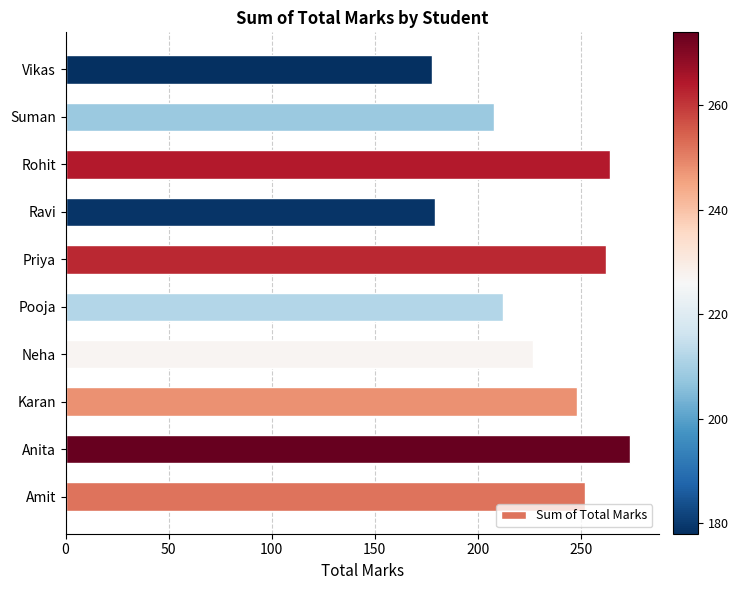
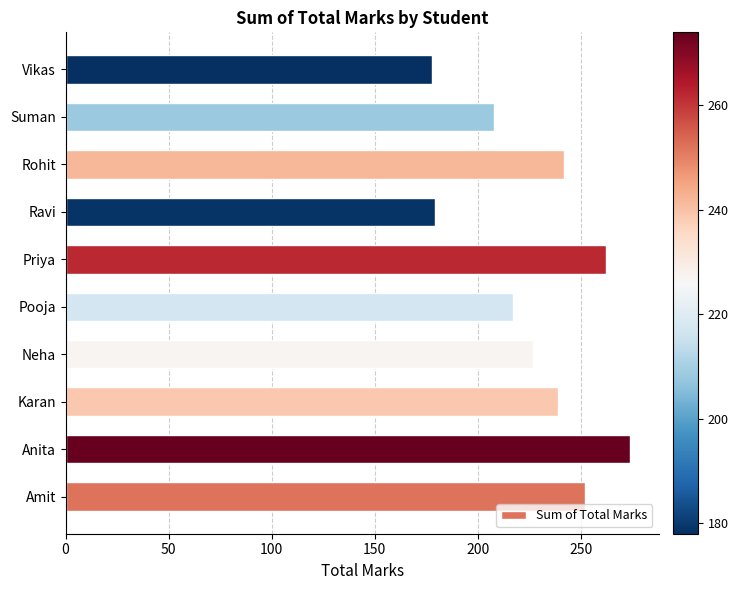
  {
    "Vikas": 178,
    "Suman": 208,
-   "Rohit": 264,
+   "Rohit": 242,
    "Ravi": 179,
    "Priya": 262,
-   "Pooja": 212,
+   "Pooja": 217,
    "Neha": 227,
-   "Karan": 248,
+   "Karan": 239,
    "Anita": 274,
    "Amit": 252
  }
